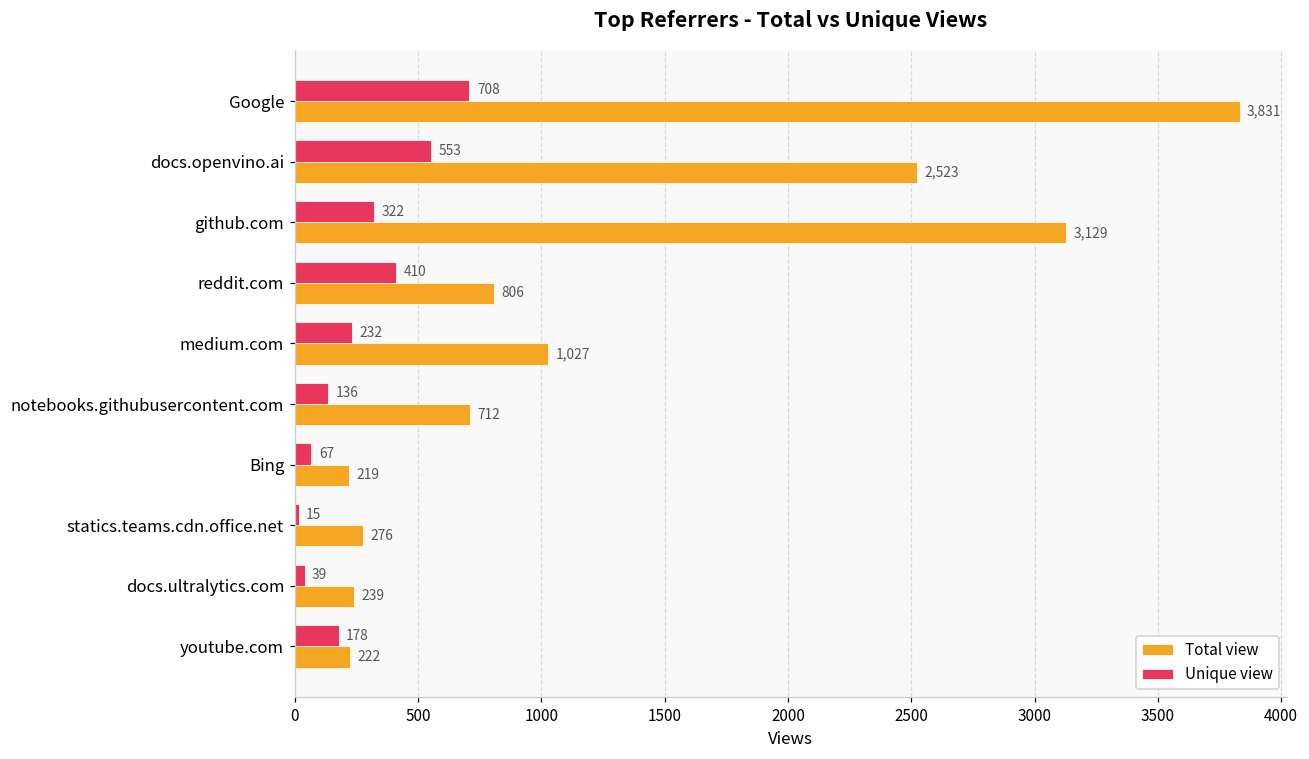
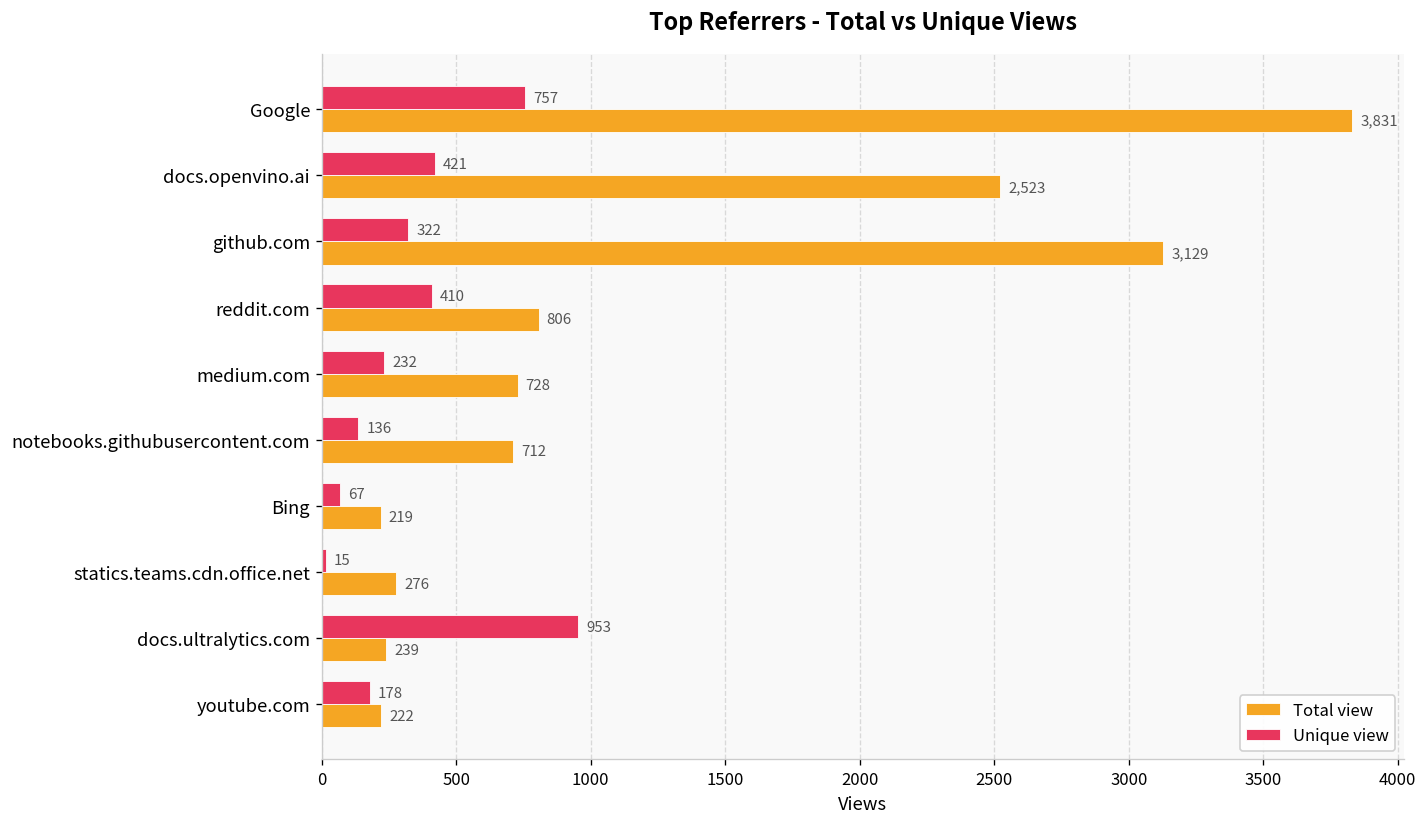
  {
    "Total view": {
      "Google": "3,831",
      "docs.openvino.ai": "2,523",
      "github.com": "3,129",
      "reddit.com": "806",
-     "medium.com": "1,027",
+     "medium.com": "728",
      "notebooks.githubusercontent.com": "712",
      "Bing": "219",
      "statics.teams.cdn.office.net": "276",
      "docs.ultralytics.com": "239",
      "youtube.com": "222"
    },
    "Unique view": {
-     "Google": "708",
-     "docs.openvino.ai": "553",
+     "Google": "757",
+     "docs.openvino.ai": "421",
      "github.com": "322",
      "reddit.com": "410",
      "medium.com": "232",
      "notebooks.githubusercontent.com": "136",
      "Bing": "67",
      "statics.teams.cdn.office.net": "15",
-     "docs.ultralytics.com": "39",
+     "docs.ultralytics.com": "953",
      "youtube.com": "178"
    }
  }
